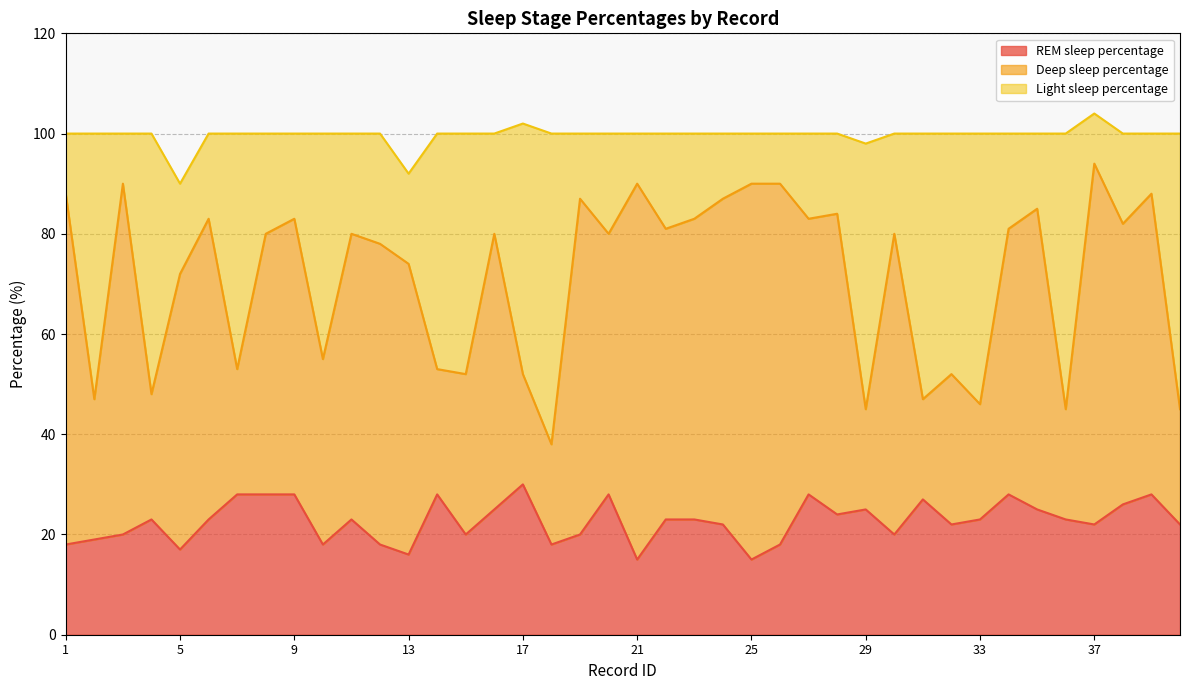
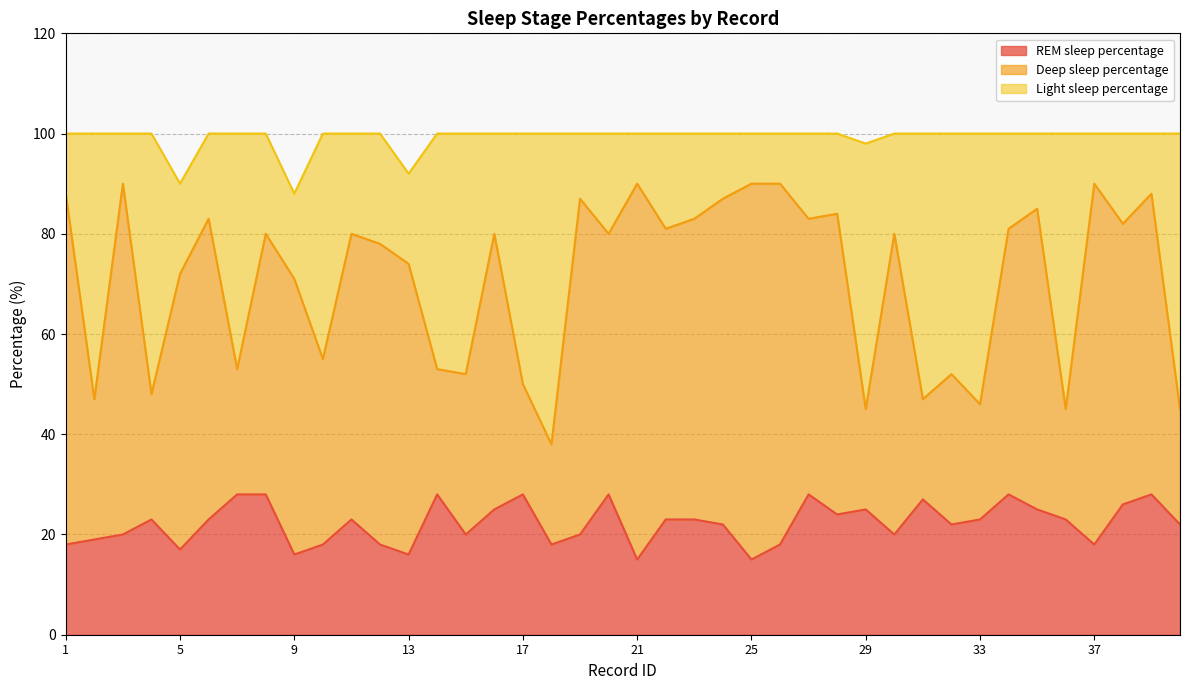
  {
    "REM sleep percentage": {
      "1": 18,
      "5": 17,
-     "9": 28,
+     "9": 16,
      "13": 16,
-     "17": 30,
+     "17": 28,
      "21": 15,
      "25": 15,
      "29": 25,
      "33": 23,
-     "37": 22
+     "37": 18
    }
  }
